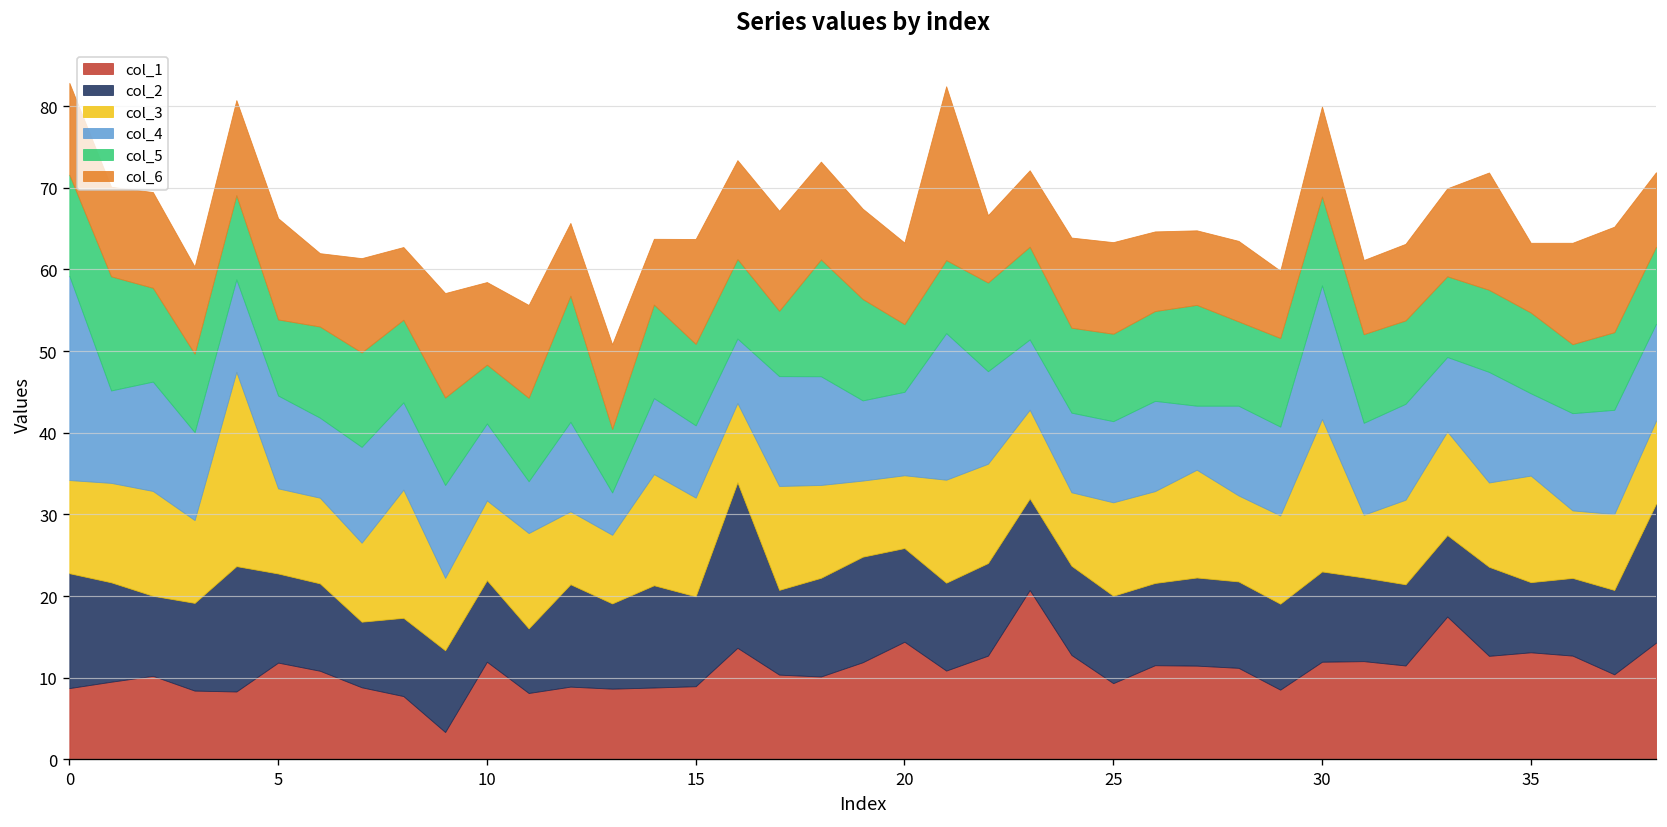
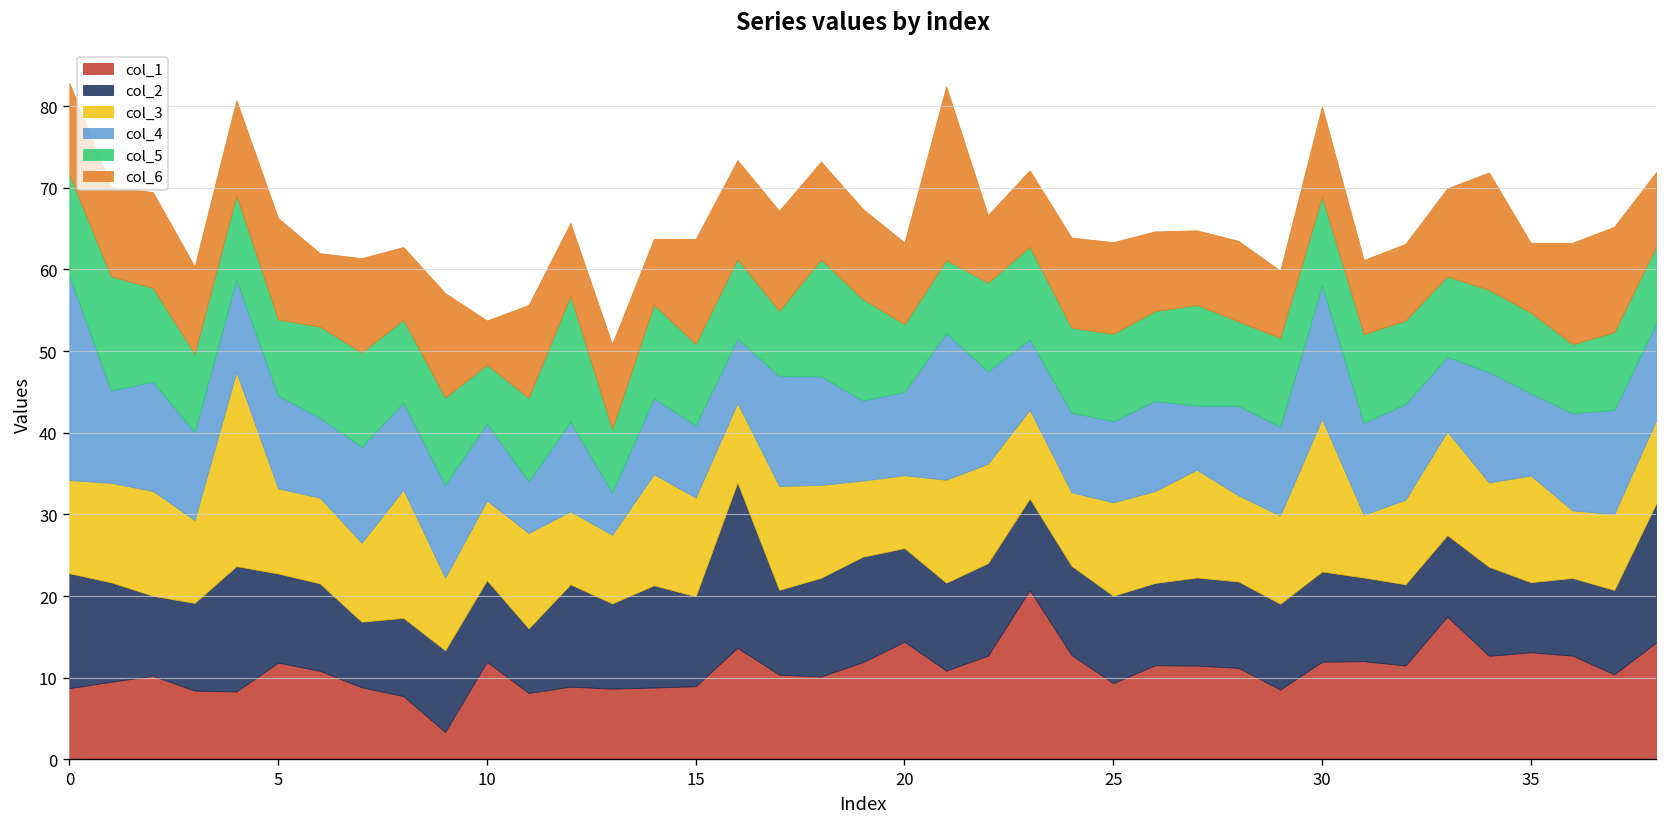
  {
    "col_1": {
      "0": 9,
      "5": 12,
      "10": 12,
      "15": 9,
      "20": 14,
      "25": 9,
      "30": 12,
      "35": 13
    },
    "col_2": {
      "0": 14,
      "5": 11,
      "10": 10,
      "15": 11,
      "20": 11,
      "25": 11,
      "30": 11,
      "35": 9
    },
    "col_3": {
      "0": 11,
      "5": 10,
      "10": 10,
      "15": 12,
      "20": 9,
      "25": 11,
      "30": 19,
      "35": 13
    },
    "col_4": {
      "0": 25,
      "5": 11,
      "10": 9,
      "15": 9,
      "20": 10,
      "25": 10,
      "30": 16,
      "35": 10
    },
    "col_5": {
      "0": 12,
      "5": 9,
      "10": 7,
      "15": 10,
      "20": 8,
      "25": 11,
      "30": 11,
      "35": 10
    },
    "col_6": {
      "0": 11,
      "5": 12,
-     "10": 10,
+     "10": 5,
      "15": 13,
      "20": 10,
      "25": 11,
      "30": 11,
      "35": 9
    }
  }
